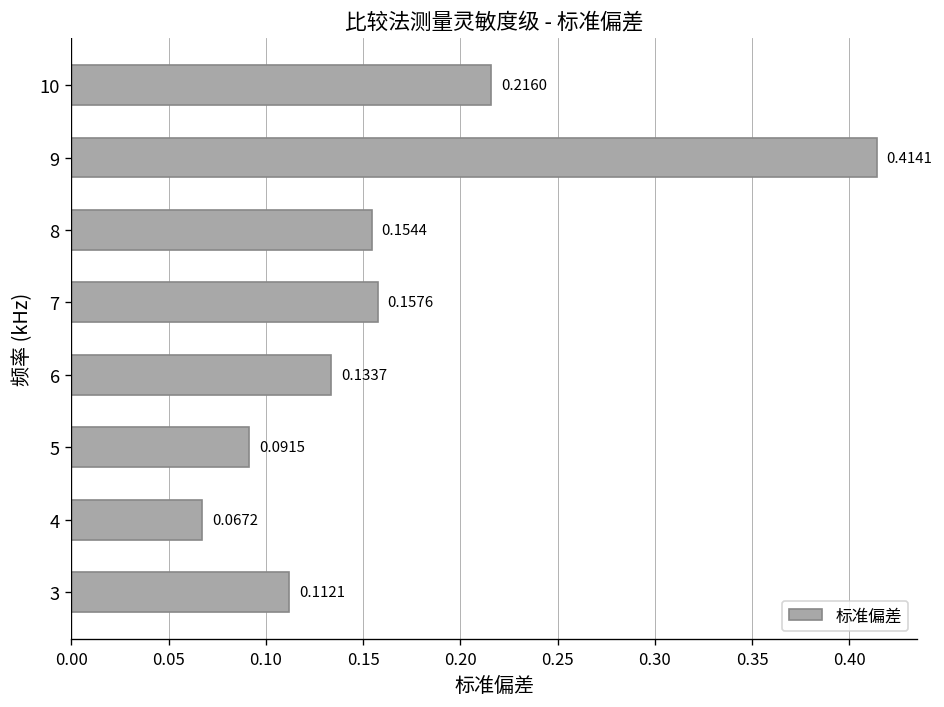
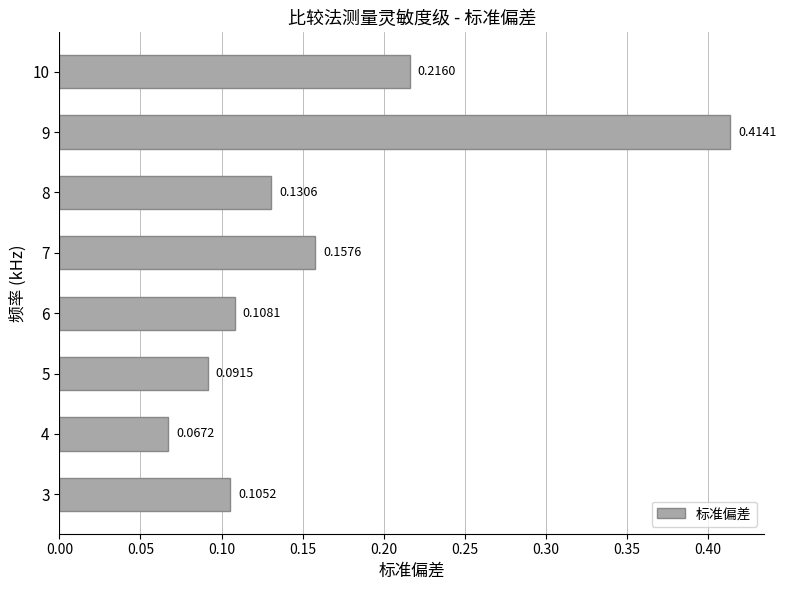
  {
    "10": 0.2160,
    "9": 0.4141,
-   "8": 0.1544,
+   "8": 0.1306,
    "7": 0.1576,
-   "6": 0.1337,
+   "6": 0.1081,
    "5": 0.0915,
    "4": 0.0672,
-   "3": 0.1121
+   "3": 0.1052
  }
